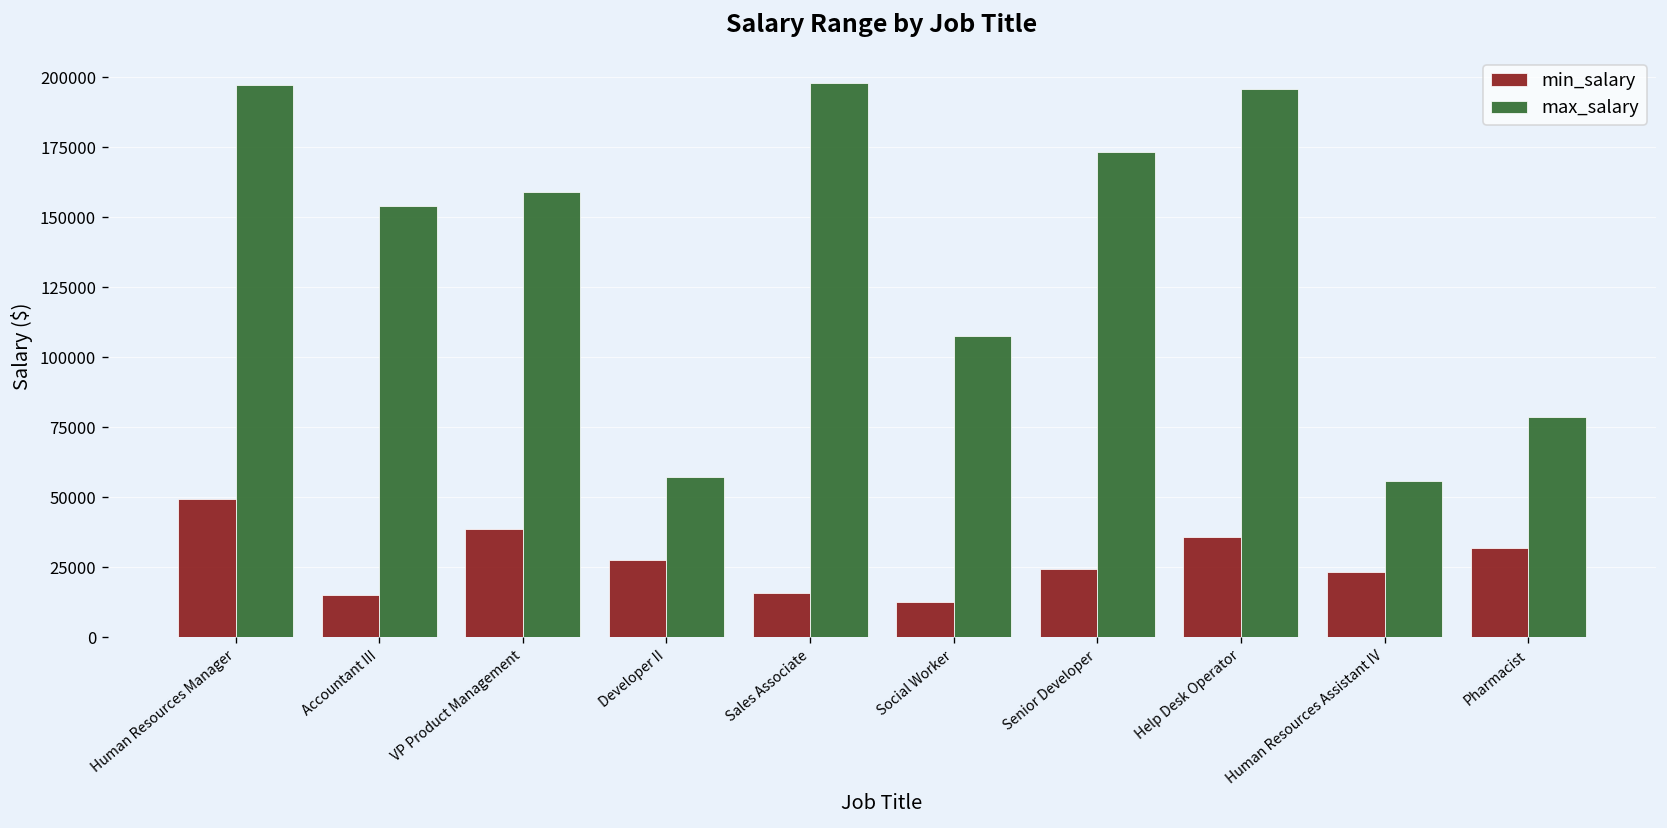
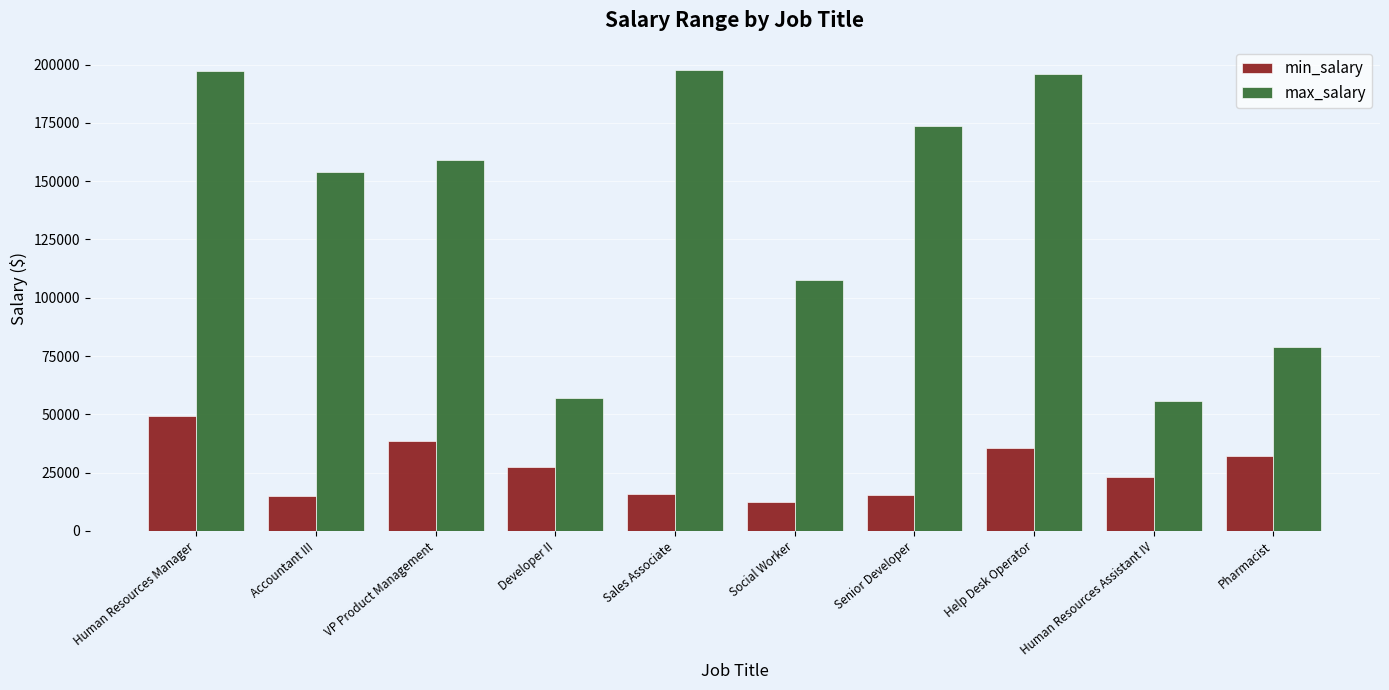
  {
    "min_salary": {
      "Human Resources Manager": 49000,
      "Accountant III": 15000,
      "VP Product Management": 38000,
      "Developer II": 27000,
      "Sales Associate": 16000,
      "Social Worker": 13000,
-     "Senior Developer": 24000,
+     "Senior Developer": 15000,
      "Help Desk Operator": 36000,
      "Human Resources Assistant IV": 23000,
      "Pharmacist": 32000
    },
    "max_salary": {
      "Human Resources Manager": 197000,
      "Accountant III": 154000,
      "VP Product Management": 159000,
      "Developer II": 57000,
      "Sales Associate": 198000,
      "Social Worker": 107000,
      "Senior Developer": 173000,
      "Help Desk Operator": 196000,
      "Human Resources Assistant IV": 56000,
      "Pharmacist": 79000
    }
  }
